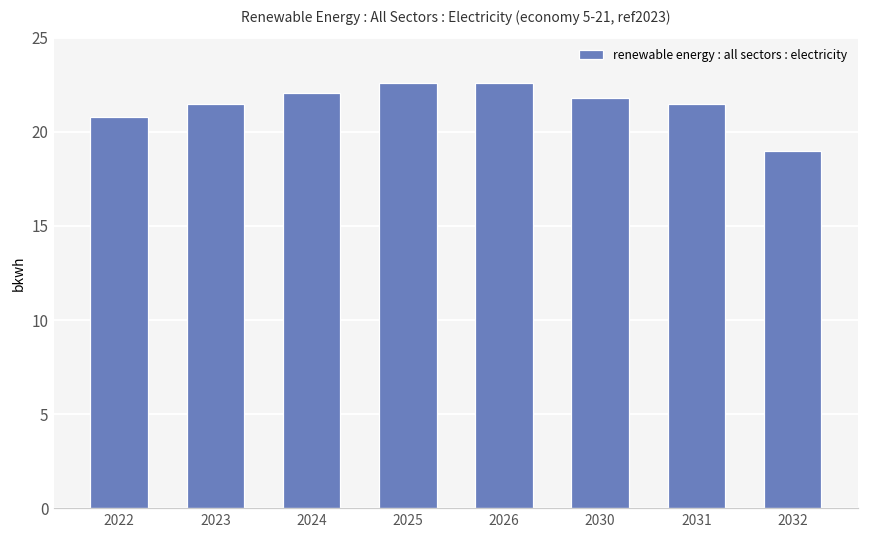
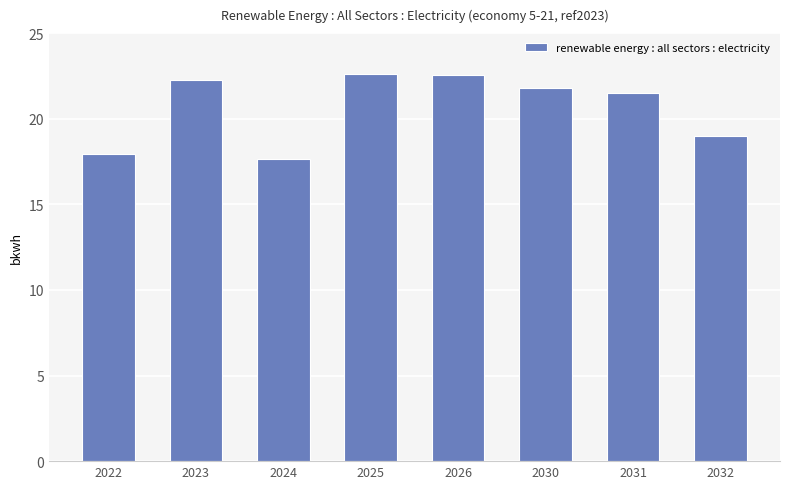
  {
-   "2022": 20.8,
-   "2023": 21.5,
-   "2024": 22.0,
+   "2022": 17.9,
+   "2023": 22.3,
+   "2024": 17.6,
    "2025": 22.6,
    "2026": 22.6,
    "2030": 21.8,
    "2031": 21.5,
    "2032": 19.0
  }
